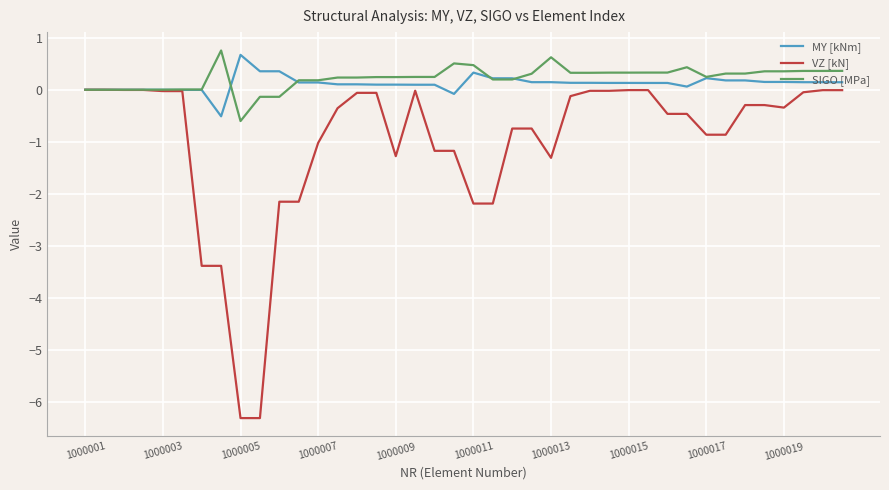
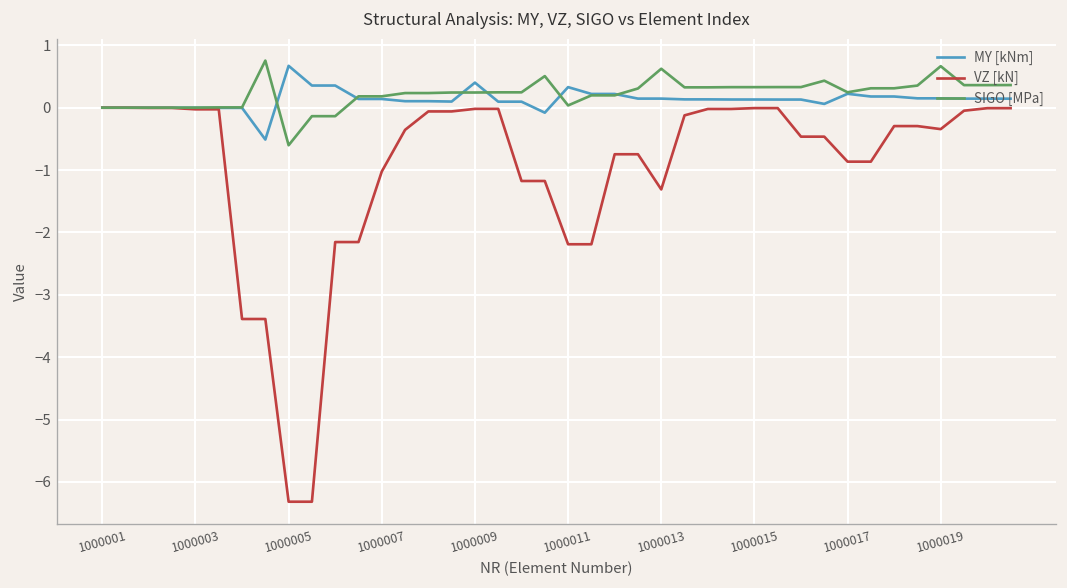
  {
    "MY [kNm]": {
      "1000005": 0.7,
-     "1000009": 0.1,
+     "1000009": 0.4,
      "1000011": 0.3,
      "1000013": 0.1,
      "1000015": 0.1,
      "1000019": 0.1
    },
    "VZ [kN]": {
      "1000005": -6.3,
      "1000007": -1.0,
-     "1000009": -1.3,
+     "1000009": 0.0,
      "1000011": -2.2,
      "1000013": -1.3,
      "1000015": 0.0,
      "1000017": -0.9,
      "1000019": -0.3
    },
    "SIGO [MPa]": {
      "1000005": -0.6,
      "1000009": 0.2,
-     "1000011": 0.5,
+     "1000011": 0.0,
      "1000013": 0.6,
      "1000015": 0.3,
-     "1000019": 0.4
+     "1000019": 0.7
    }
  }
